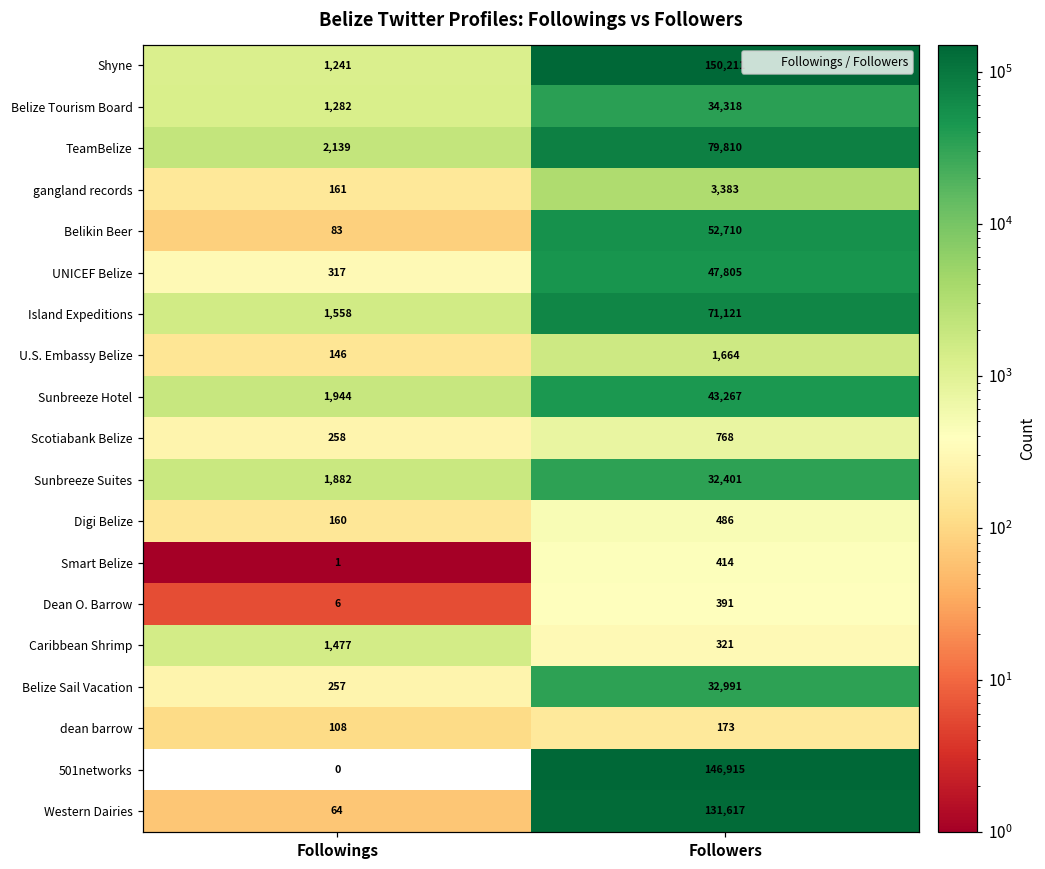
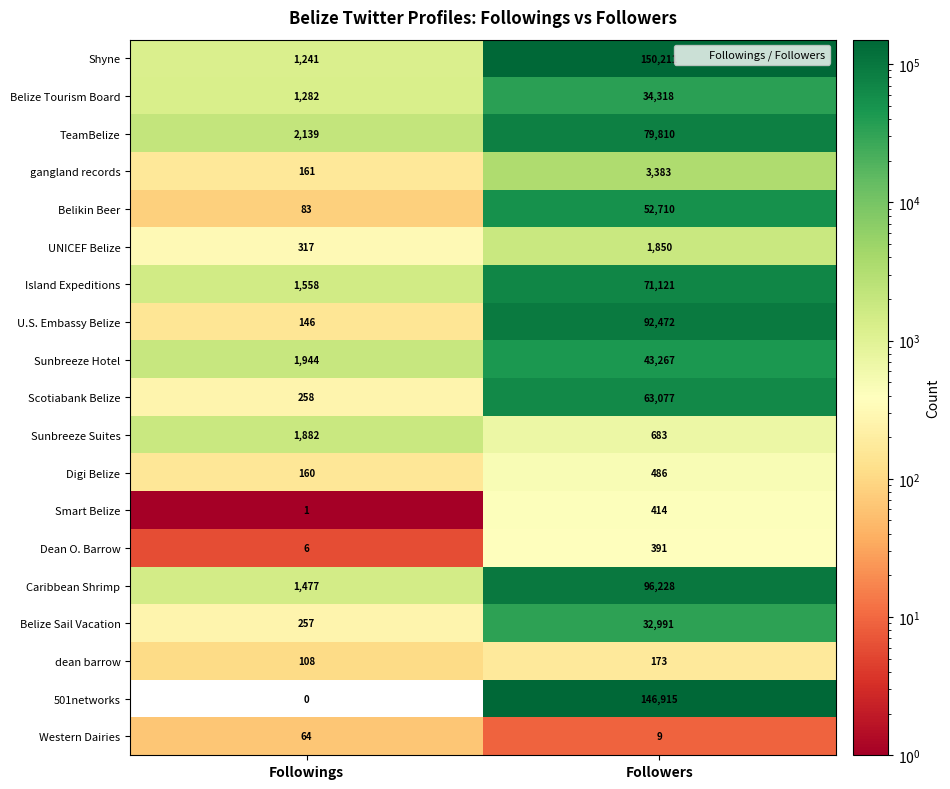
  {
    "Shyne": {
      "Followings": "1,241"
    },
    "Belize Tourism Board": {
      "Followings": "1,282",
      "Followers": "34,318"
    },
    "TeamBelize": {
      "Followings": "2,139",
      "Followers": "79,810"
    },
    "gangland records": {
      "Followings": "161",
      "Followers": "3,383"
    },
    "Belikin Beer": {
      "Followings": "83",
      "Followers": "52,710"
    },
    "UNICEF Belize": {
      "Followings": "317",
-     "Followers": "47,805"
+     "Followers": "1,850"
    },
    "Island Expeditions": {
      "Followings": "1,558",
      "Followers": "71,121"
    },
    "U.S. Embassy Belize": {
      "Followings": "146",
-     "Followers": "1,664"
+     "Followers": "92,472"
    },
    "Sunbreeze Hotel": {
      "Followings": "1,944",
      "Followers": "43,267"
    },
    "Scotiabank Belize": {
      "Followings": "258",
-     "Followers": "768"
+     "Followers": "63,077"
    },
    "Sunbreeze Suites": {
      "Followings": "1,882",
-     "Followers": "32,401"
+     "Followers": "683"
    },
    "Digi Belize": {
      "Followings": "160",
      "Followers": "486"
    },
    "Smart Belize": {
      "Followings": "1",
      "Followers": "414"
    },
    "Dean O. Barrow": {
      "Followings": "6",
      "Followers": "391"
    },
    "Caribbean Shrimp": {
      "Followings": "1,477",
-     "Followers": "321"
+     "Followers": "96,228"
    },
    "Belize Sail Vacation": {
      "Followings": "257",
      "Followers": "32,991"
    },
    "dean barrow": {
      "Followings": "108",
      "Followers": "173"
    },
    "501networks": {
      "Followings": "0",
      "Followers": "146,915"
    },
    "Western Dairies": {
      "Followings": "64",
-     "Followers": "131,617"
+     "Followers": "9"
    }
  }
